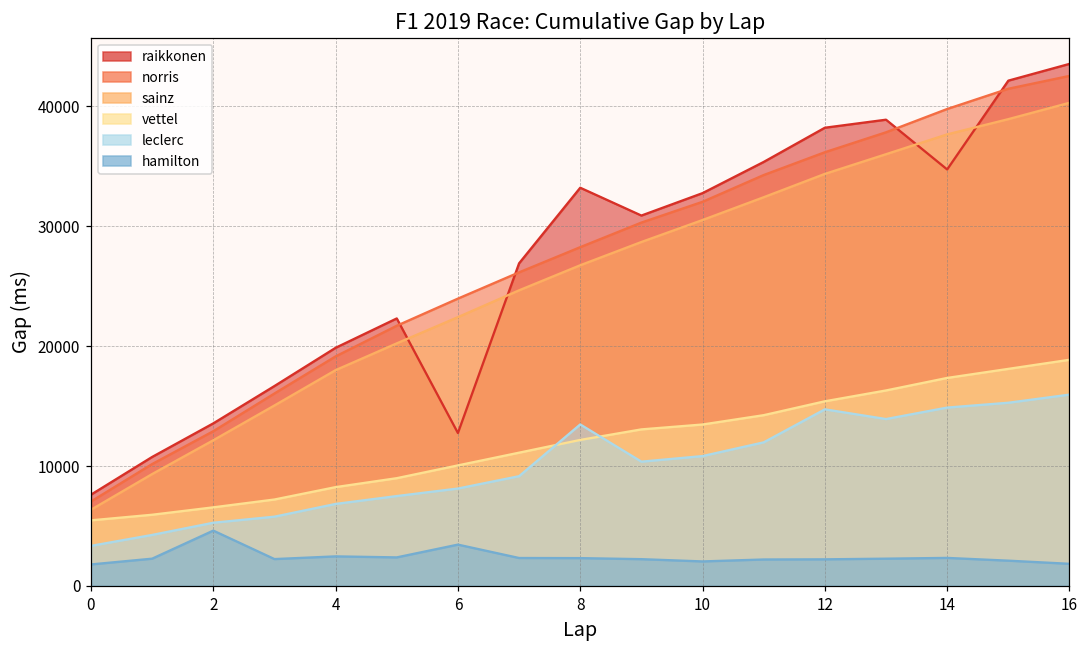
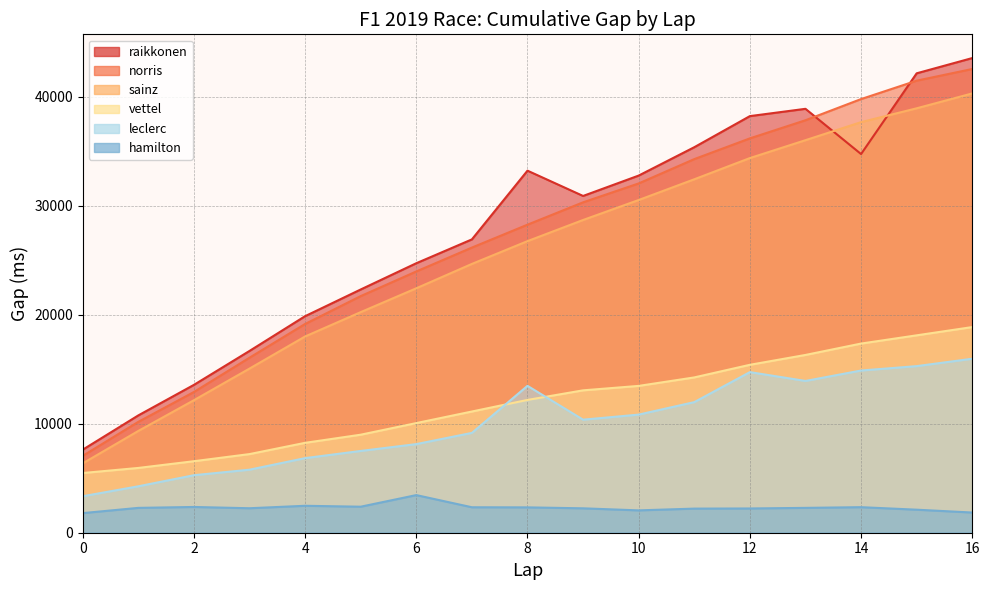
  {
    "raikkonen": {
      "0": 7600,
      "2": 13600,
      "4": 19900,
-     "6": 12800,
+     "6": 24700,
      "8": 33200,
      "10": 32800,
      "12": 38200,
      "14": 34700,
      "16": 43500
    },
    "leclerc": {
      "0": 3300,
      "2": 5300,
      "4": 6800,
      "6": 8100,
      "8": 13500,
      "10": 10800,
      "12": 14700,
      "14": 14900,
      "16": 16000
    },
    "hamilton": {
      "0": 1800,
-     "2": 4600,
+     "2": 2400,
      "4": 2500,
      "6": 3500,
      "8": 2300,
      "10": 2100,
      "12": 2200,
      "14": 2300,
      "16": 1900
    }
  }
